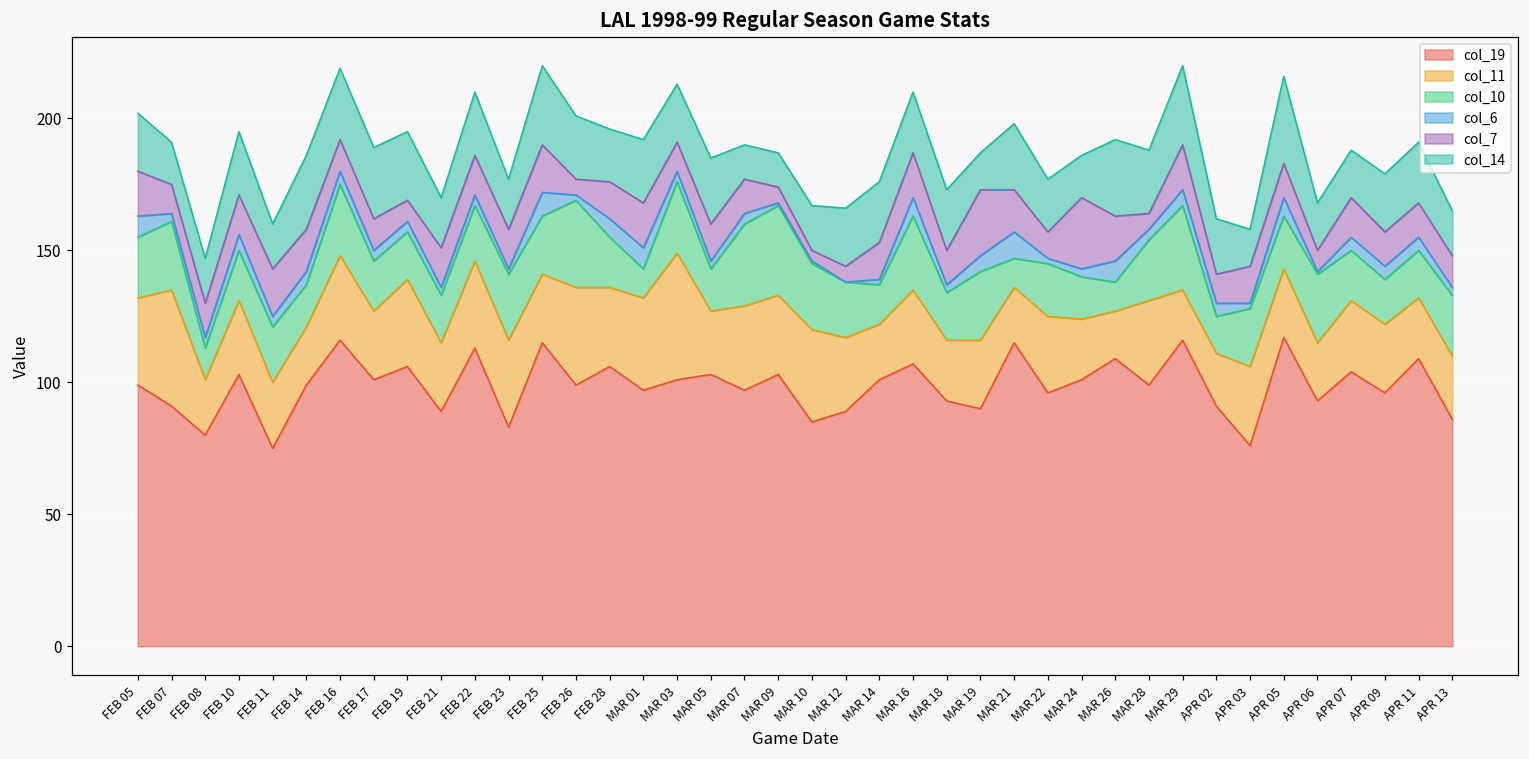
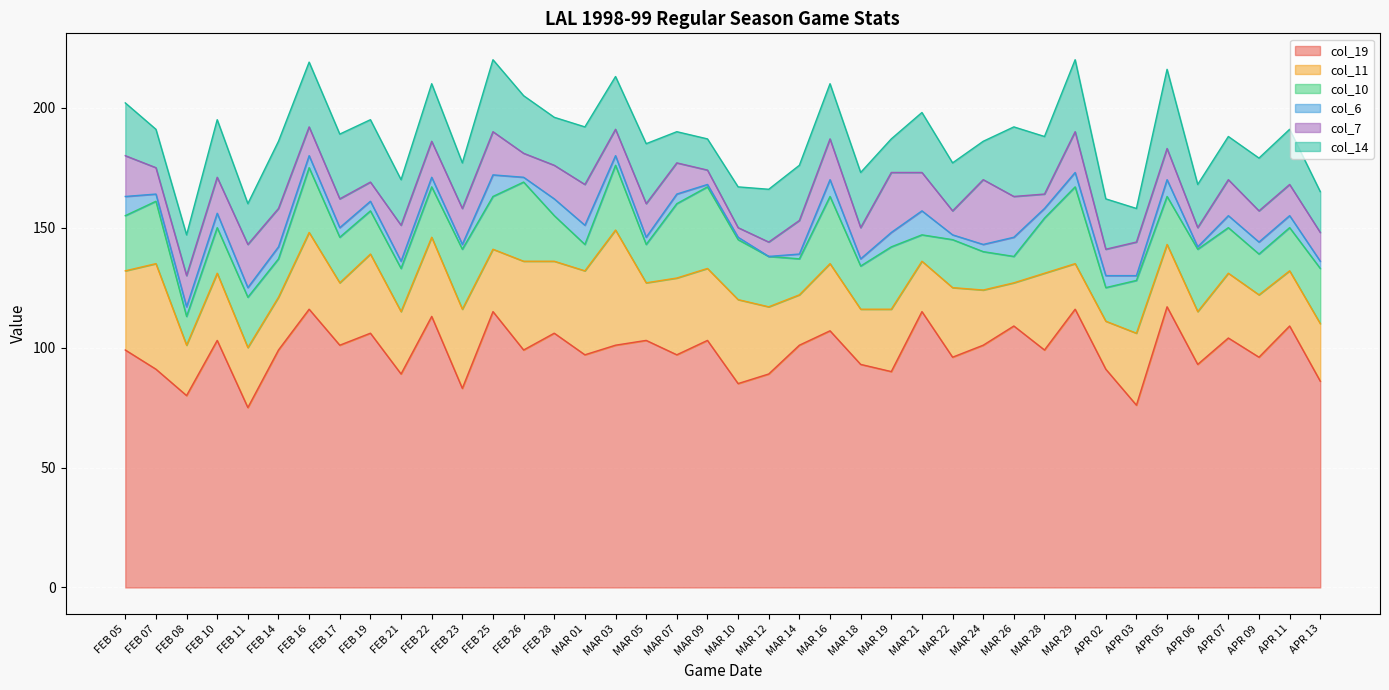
  {
    "col_19": {
      "FEB 05": 99,
      "FEB 07": 91,
      "FEB 08": 80,
      "FEB 10": 103,
      "FEB 11": 75,
      "FEB 14": 99,
      "FEB 16": 116,
      "FEB 17": 101,
      "FEB 19": 106,
      "FEB 21": 89,
      "FEB 22": 113,
      "FEB 23": 83,
      "FEB 25": 115,
      "FEB 26": 99,
      "FEB 28": 106,
      "MAR 01": 97,
      "MAR 03": 101,
      "MAR 05": 103,
      "MAR 07": 97,
      "MAR 09": 103,
      "MAR 10": 85,
      "MAR 12": 89,
      "MAR 14": 101,
      "MAR 16": 107,
      "MAR 18": 93,
      "MAR 19": 90,
      "MAR 21": 115,
      "MAR 22": 96,
      "MAR 24": 101,
      "MAR 26": 109,
      "MAR 28": 99,
      "MAR 29": 116,
      "APR 02": 91,
      "APR 03": 76,
      "APR 05": 117,
      "APR 06": 93,
      "APR 07": 104,
      "APR 09": 96,
      "APR 11": 109,
      "APR 13": 86
    },
    "col_11": {
      "FEB 05": 33,
      "FEB 07": 44,
      "FEB 08": 21,
      "FEB 10": 28,
      "FEB 11": 25,
      "FEB 14": 22,
      "FEB 16": 32,
      "FEB 17": 26,
      "FEB 19": 33,
      "FEB 21": 26,
      "FEB 22": 33,
      "FEB 23": 33,
      "FEB 25": 26,
      "FEB 26": 37,
      "FEB 28": 30,
      "MAR 01": 35,
      "MAR 03": 48,
      "MAR 05": 24,
      "MAR 07": 32,
      "MAR 09": 30,
      "MAR 10": 35,
      "MAR 12": 28,
      "MAR 14": 21,
      "MAR 16": 28,
      "MAR 18": 23,
      "MAR 19": 26,
      "MAR 21": 21,
      "MAR 22": 29,
      "MAR 24": 23,
      "MAR 26": 18,
      "MAR 28": 32,
      "MAR 29": 19,
      "APR 02": 20,
      "APR 03": 30,
      "APR 05": 26,
      "APR 06": 22,
      "APR 07": 27,
      "APR 09": 26,
      "APR 11": 23,
      "APR 13": 24
    },
    "col_7": {
      "FEB 05": 17,
      "FEB 07": 11,
      "FEB 08": 13,
      "FEB 10": 15,
      "FEB 11": 18,
      "FEB 14": 16,
      "FEB 16": 12,
      "FEB 17": 12,
      "FEB 19": 8,
      "FEB 21": 15,
      "FEB 22": 15,
      "FEB 23": 15,
      "FEB 25": 18,
-     "FEB 26": 6,
+     "FEB 26": 10,
      "FEB 28": 14,
      "MAR 01": 17,
      "MAR 03": 11,
      "MAR 05": 14,
      "MAR 07": 13,
      "MAR 09": 6,
      "MAR 10": 4,
      "MAR 12": 6,
      "MAR 14": 14,
      "MAR 16": 17,
      "MAR 18": 13,
      "MAR 19": 25,
      "MAR 21": 16,
      "MAR 22": 10,
      "MAR 24": 27,
      "MAR 26": 17,
      "MAR 28": 6,
      "MAR 29": 17,
      "APR 02": 11,
      "APR 03": 14,
      "APR 05": 13,
      "APR 06": 8,
      "APR 07": 15,
      "APR 09": 13,
      "APR 11": 13,
      "APR 13": 12
    }
  }
